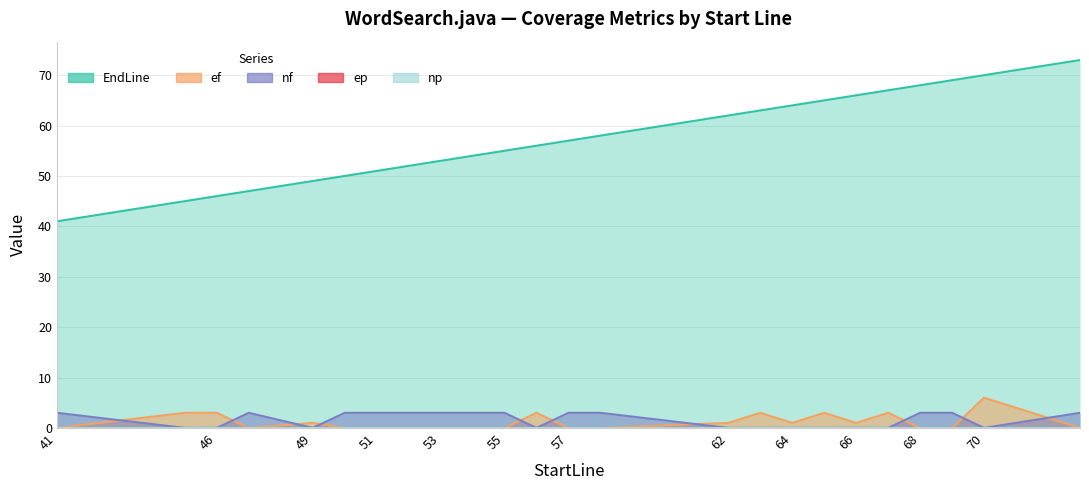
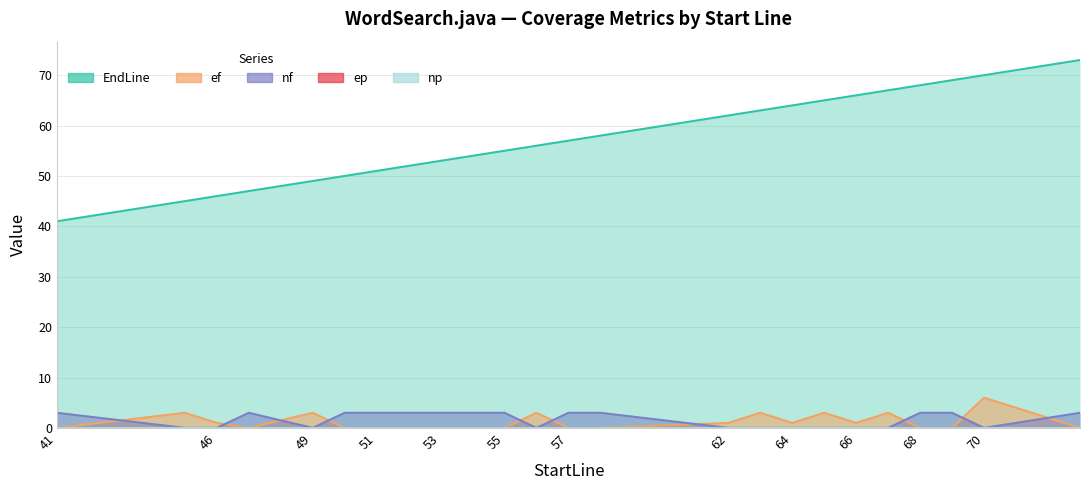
  {
    "ef": {
-     "46": 3,
-     "49": 1,
+     "46": 1,
+     "49": 3,
      "62": 1,
      "64": 1,
      "66": 1,
      "70": 6
    },
    "nf": {
      "41": 3,
      "51": 3,
      "53": 3,
      "55": 3,
      "57": 3,
      "68": 3
    }
  }
